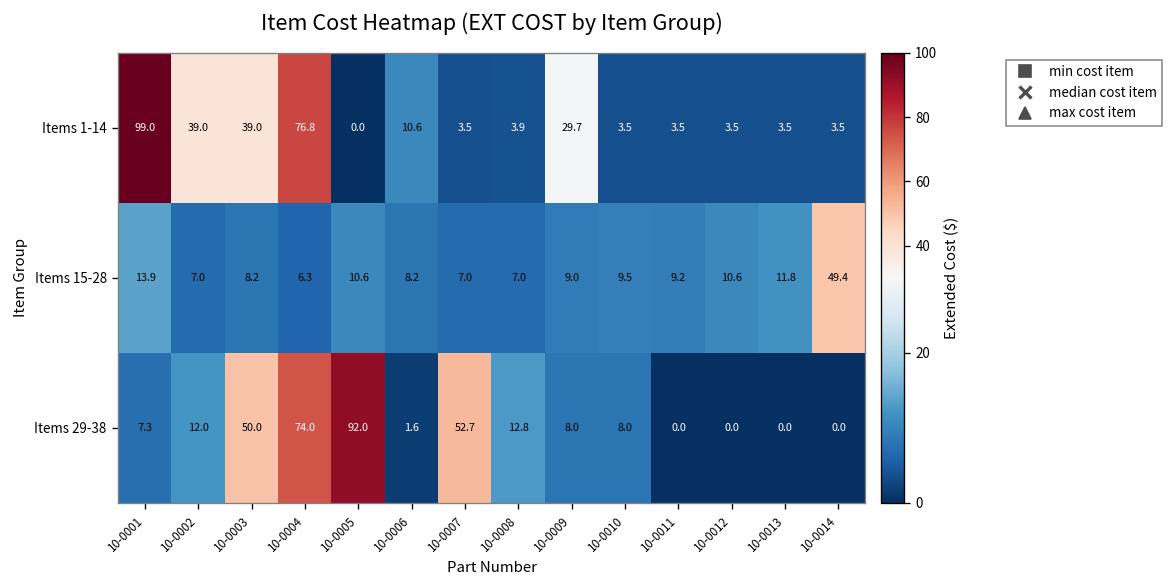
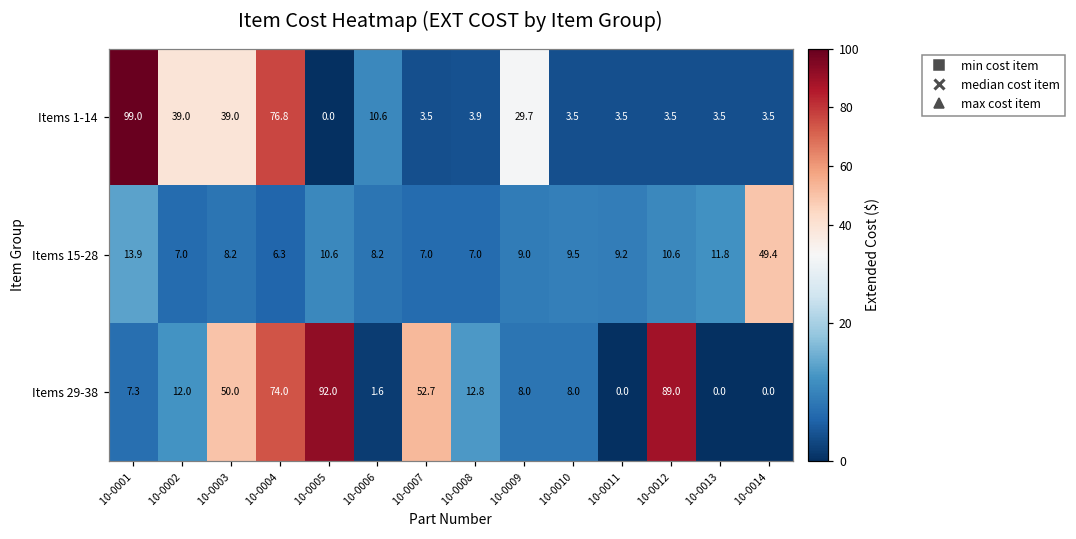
  {
    "Items 1-14": {
      "10-0001": 99.0,
      "10-0002": 39.0,
      "10-0003": 39.0,
      "10-0004": 76.8,
      "10-0005": 0.0,
      "10-0006": 10.6,
      "10-0007": 3.5,
      "10-0008": 3.9,
      "10-0009": 29.7,
      "10-0010": 3.5,
      "10-0011": 3.5,
      "10-0012": 3.5,
      "10-0013": 3.5,
      "10-0014": 3.5
    },
    "Items 15-28": {
      "10-0001": 13.9,
      "10-0002": 7.0,
      "10-0003": 8.2,
      "10-0004": 6.3,
      "10-0005": 10.6,
      "10-0006": 8.2,
      "10-0007": 7.0,
      "10-0008": 7.0,
      "10-0009": 9.0,
      "10-0010": 9.5,
      "10-0011": 9.2,
      "10-0012": 10.6,
      "10-0013": 11.8,
      "10-0014": 49.4
    },
    "Items 29-38": {
      "10-0001": 7.3,
      "10-0002": 12.0,
      "10-0003": 50.0,
      "10-0004": 74.0,
      "10-0005": 92.0,
      "10-0006": 1.6,
      "10-0007": 52.7,
      "10-0008": 12.8,
      "10-0009": 8.0,
      "10-0010": 8.0,
      "10-0011": 0.0,
-     "10-0012": 0.0,
+     "10-0012": 89.0,
      "10-0013": 0.0,
      "10-0014": 0.0
    }
  }
